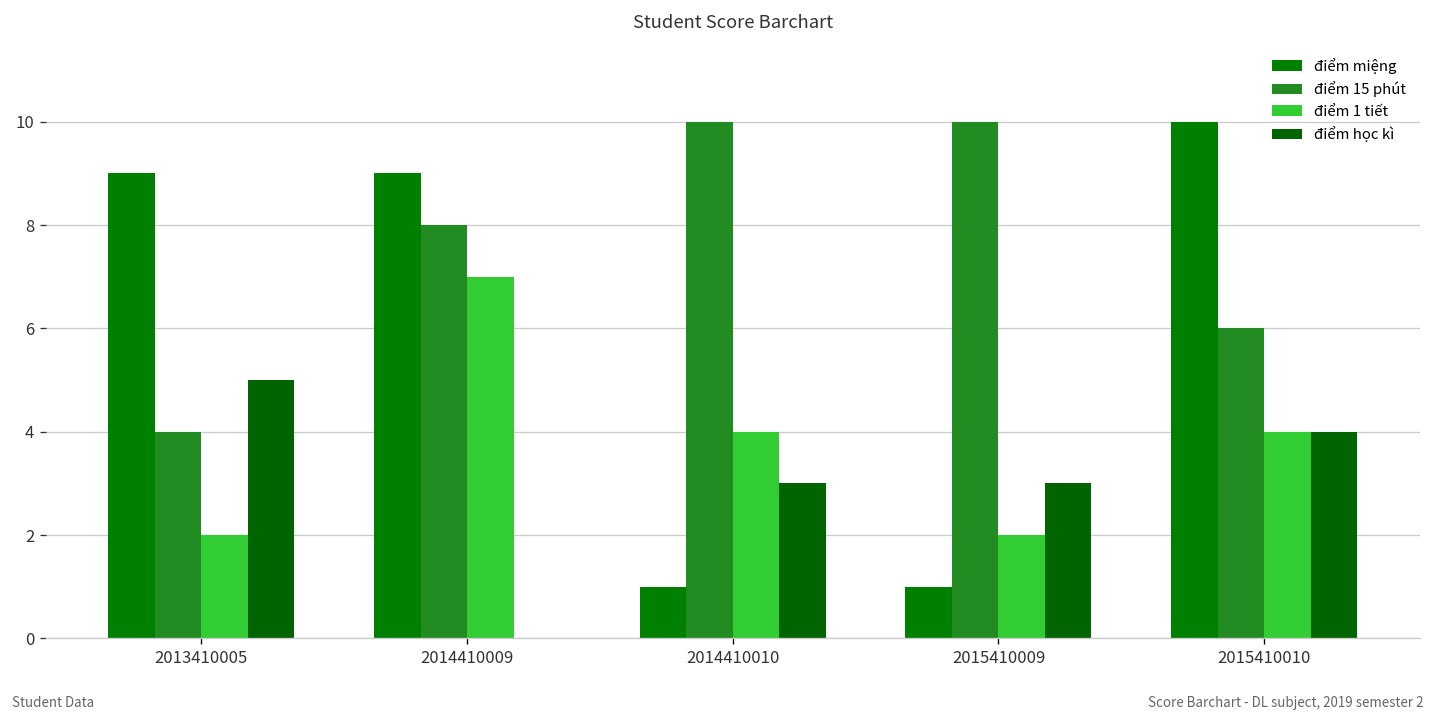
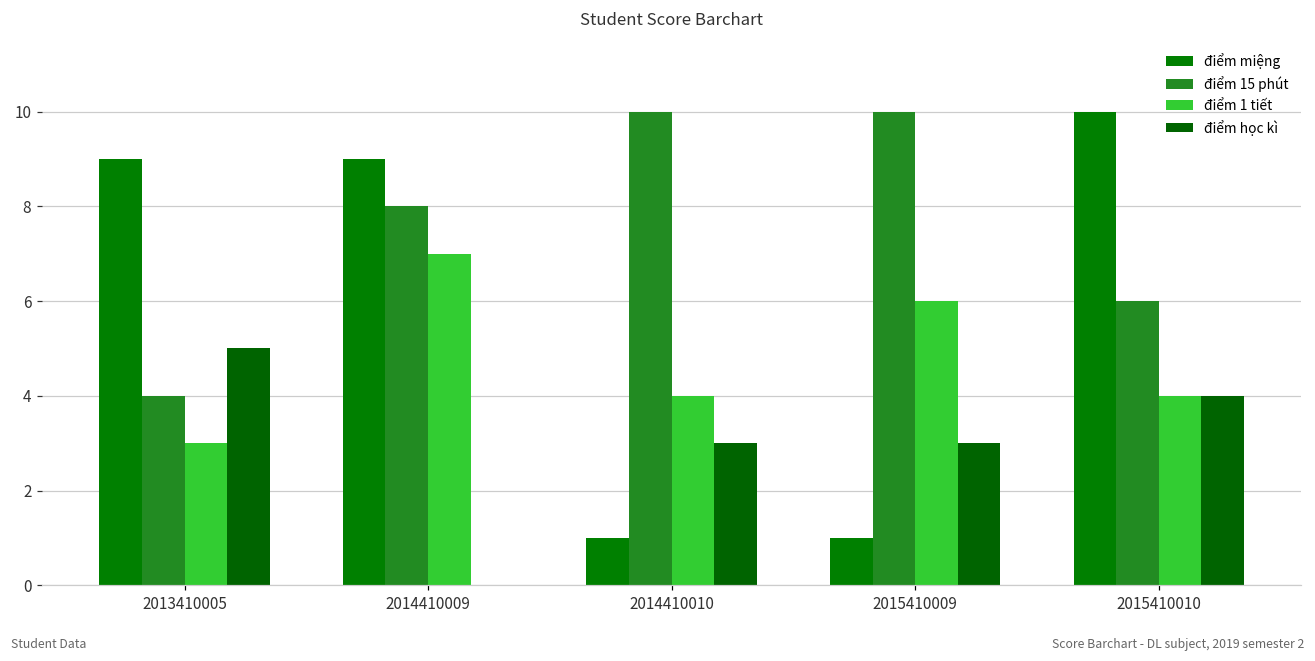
  {
    "điểm 1 tiết": {
-     "2013410005": 2,
+     "2013410005": 3,
      "2014410009": 7,
      "2014410010": 4,
-     "2015410009": 2,
+     "2015410009": 6,
      "2015410010": 4
    }
  }
